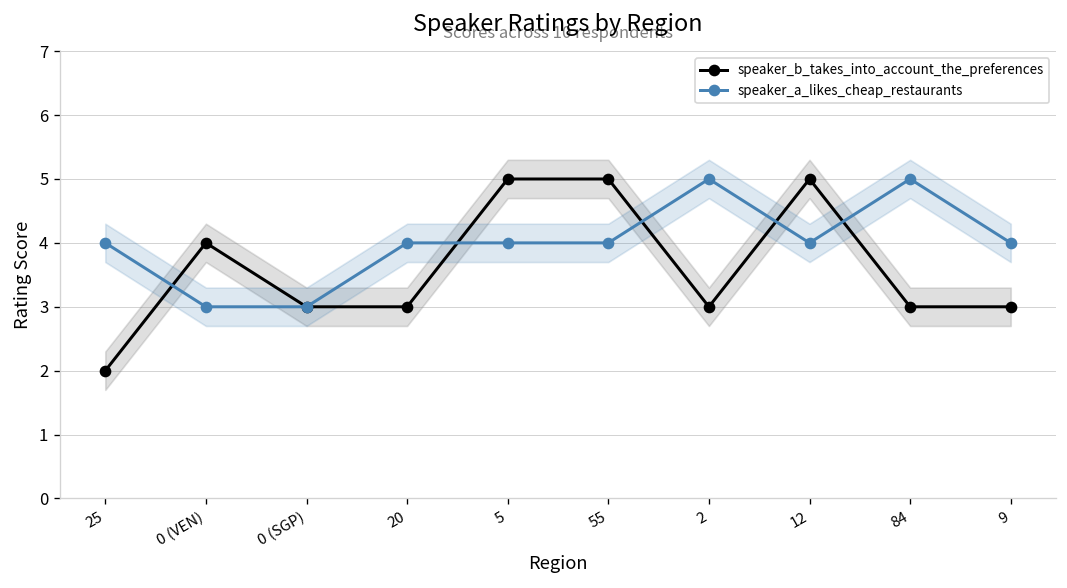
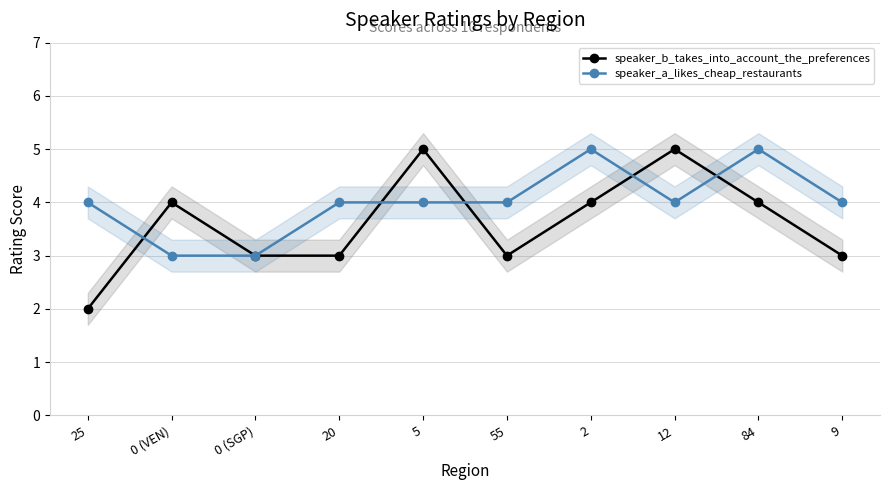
  {
    "speaker_b_takes_into_account_the_preferences": {
      "25": 2,
      "0 (VEN)": 4,
      "20": 3,
      "5": 5,
-     "55": 5,
-     "2": 3,
+     "55": 3,
+     "2": 4,
      "12": 5,
-     "84": 3,
+     "84": 4,
      "9": 3
    }
  }
